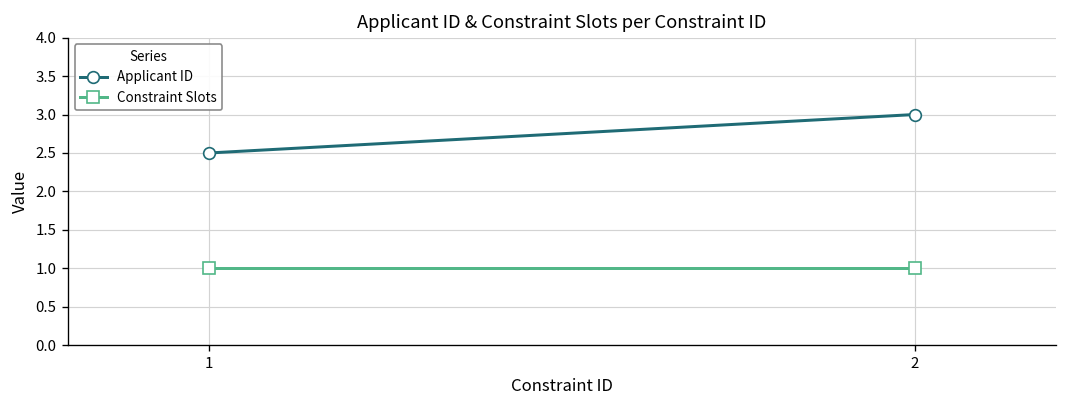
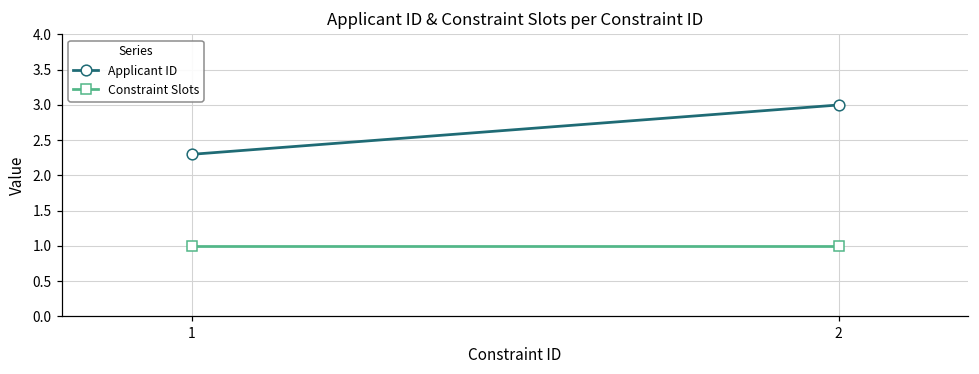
  {
    "Applicant ID": {
-     "1": 2.5,
+     "1": 2.3,
      "2": 3.0
    },
    "Constraint Slots": {
      "1": 1.0,
      "2": 1.0
    }
  }
